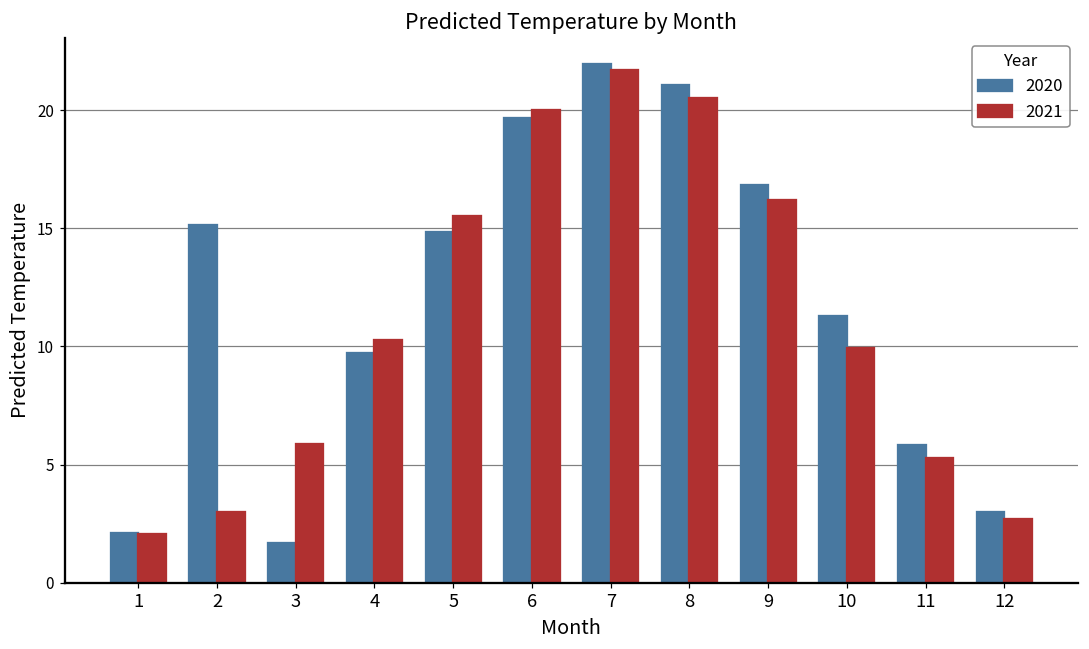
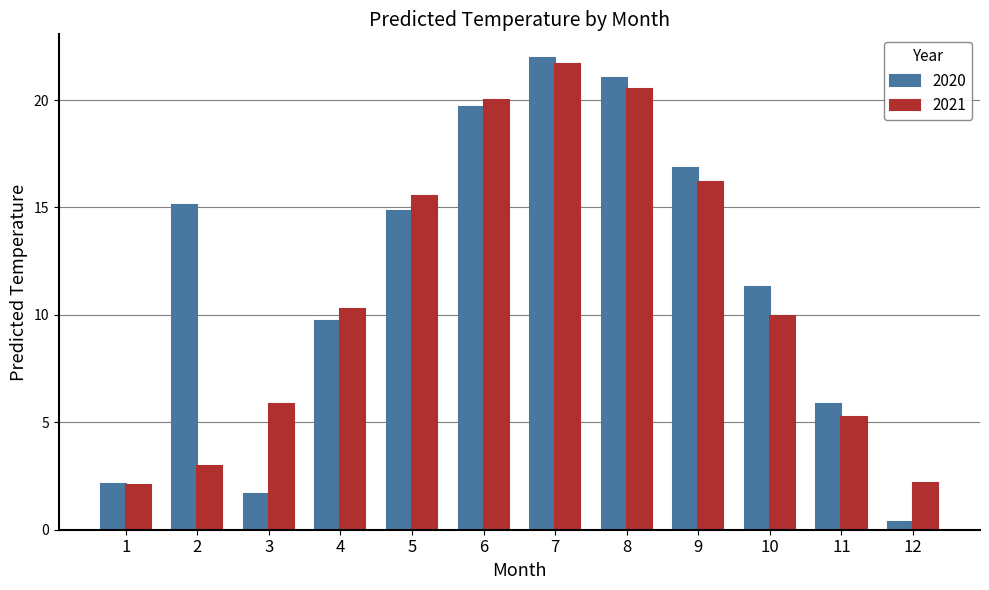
  {
    "2020": {
      "1": 2.1,
      "2": 15.1,
      "3": 1.7,
      "4": 9.7,
      "5": 14.9,
      "6": 19.7,
      "7": 22.0,
      "8": 21.0,
      "9": 16.8,
      "10": 11.3,
      "11": 5.8,
-     "12": 3.0
+     "12": 0.4
    },
    "2021": {
      "1": 2.1,
      "2": 3.0,
      "3": 5.8,
      "4": 10.3,
      "5": 15.5,
      "6": 20.0,
      "7": 21.7,
      "8": 20.5,
      "9": 16.2,
      "10": 9.9,
      "11": 5.3,
-     "12": 2.7
+     "12": 2.2
    }
  }
